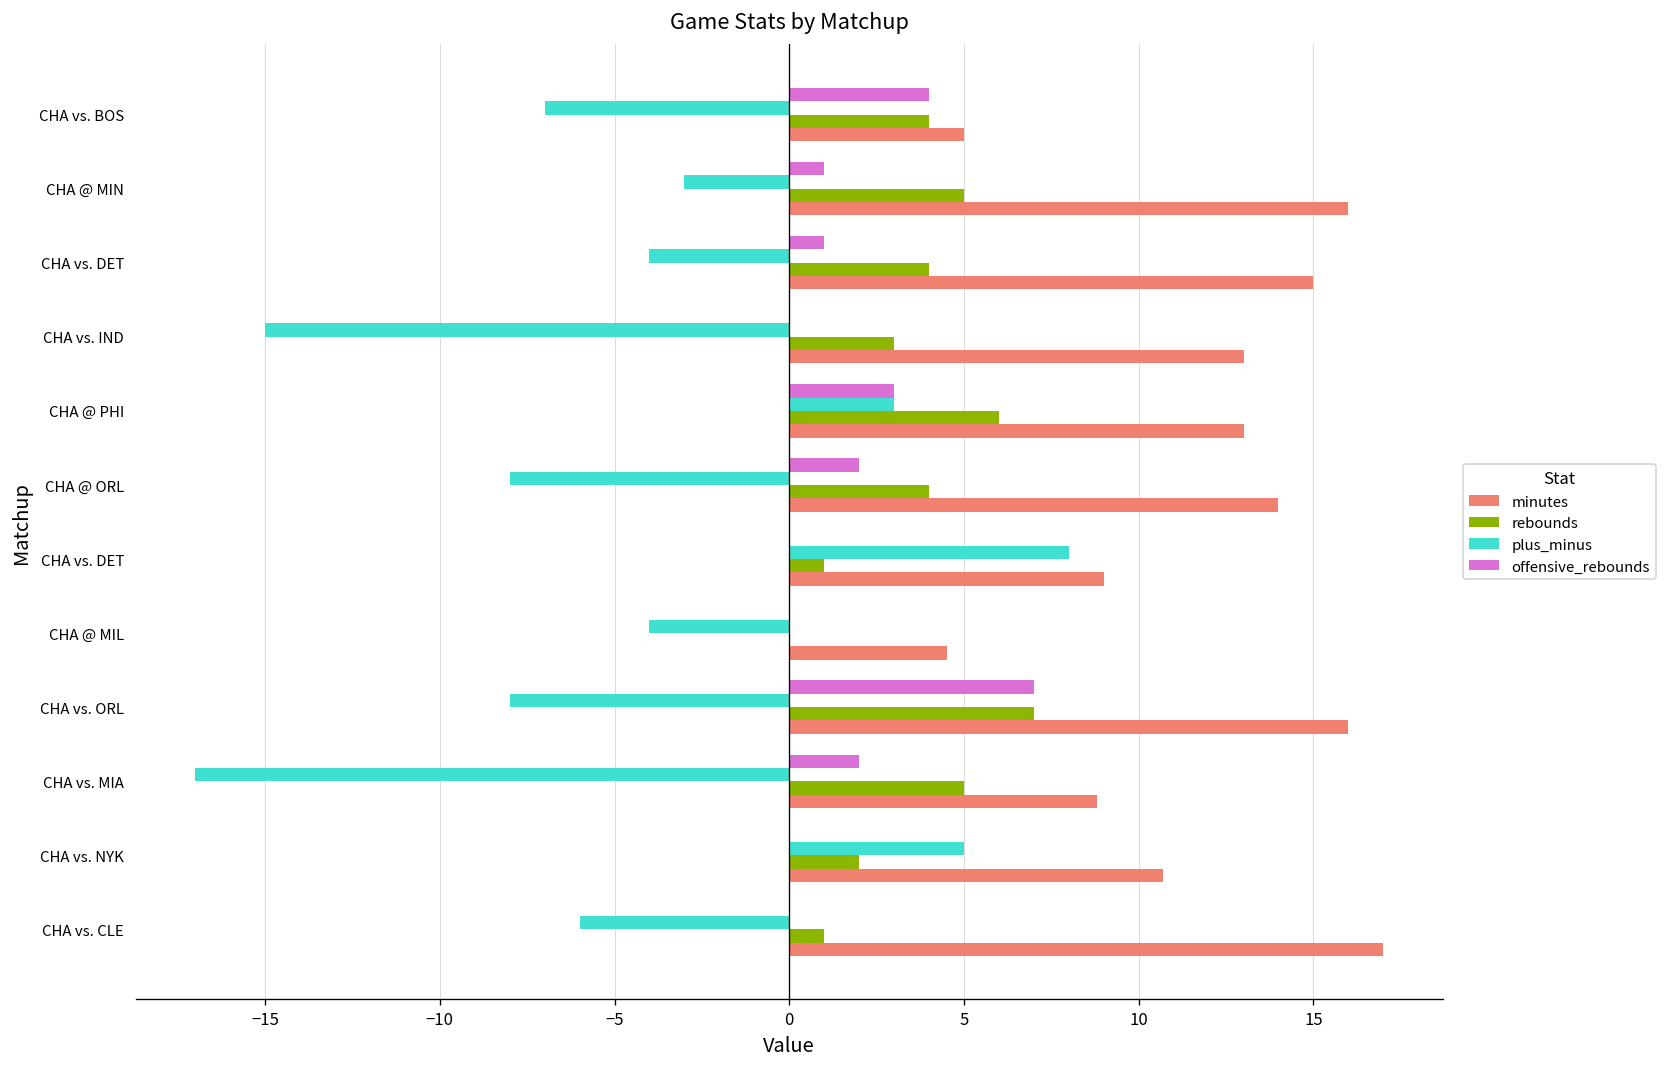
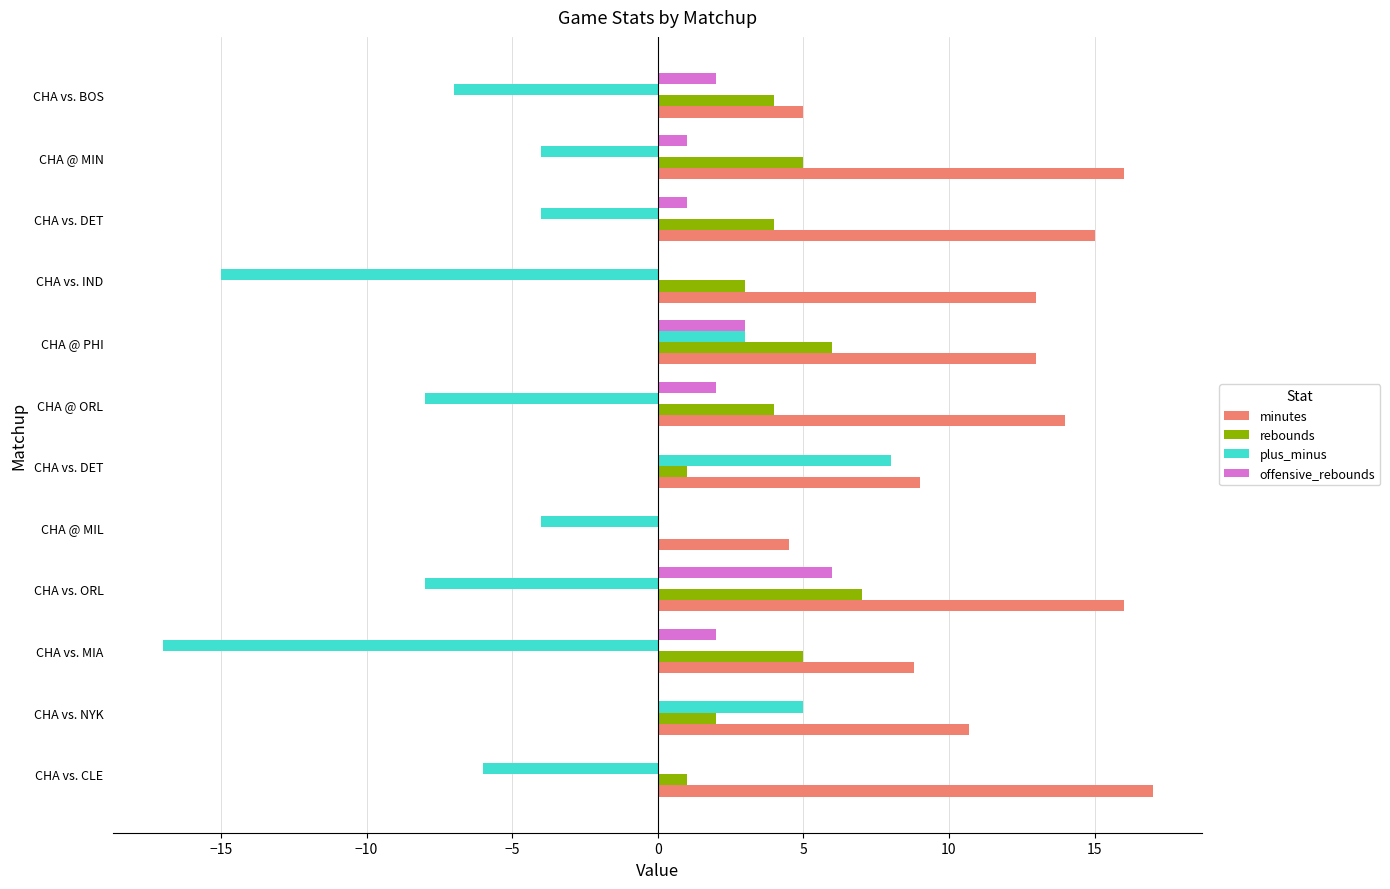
  {
    "minutes": {
      "CHA vs. BOS": 5,
      "CHA @ MIN": 16,
      "CHA vs. IND": 13,
      "CHA @ PHI": 13,
      "CHA @ ORL": 14,
      "CHA @ MIL": 4.5,
      "CHA vs. ORL": 16,
      "CHA vs. MIA": 8.8,
      "CHA vs. NYK": 10.7,
      "CHA vs. CLE": 17
    },
    "rebounds": {
      "CHA vs. BOS": 4,
      "CHA @ MIN": 5,
      "CHA vs. IND": 3,
      "CHA @ PHI": 6,
      "CHA @ ORL": 4,
      "CHA @ MIL": 0,
      "CHA vs. ORL": 7,
      "CHA vs. MIA": 5,
      "CHA vs. NYK": 2,
      "CHA vs. CLE": 1
    },
    "plus_minus": {
      "CHA vs. BOS": -7,
-     "CHA @ MIN": -3,
+     "CHA @ MIN": -4,
      "CHA vs. IND": -15,
      "CHA @ PHI": 3,
      "CHA @ ORL": -8,
      "CHA @ MIL": -4,
      "CHA vs. ORL": -8,
      "CHA vs. MIA": -17,
      "CHA vs. NYK": 5,
      "CHA vs. CLE": -6
    },
    "offensive_rebounds": {
-     "CHA vs. BOS": 4,
+     "CHA vs. BOS": 2,
      "CHA @ MIN": 1,
      "CHA vs. IND": 0,
      "CHA @ PHI": 3,
      "CHA @ ORL": 2,
      "CHA @ MIL": 0,
-     "CHA vs. ORL": 7,
+     "CHA vs. ORL": 6,
      "CHA vs. MIA": 2,
      "CHA vs. NYK": 0,
      "CHA vs. CLE": 0
    }
  }
